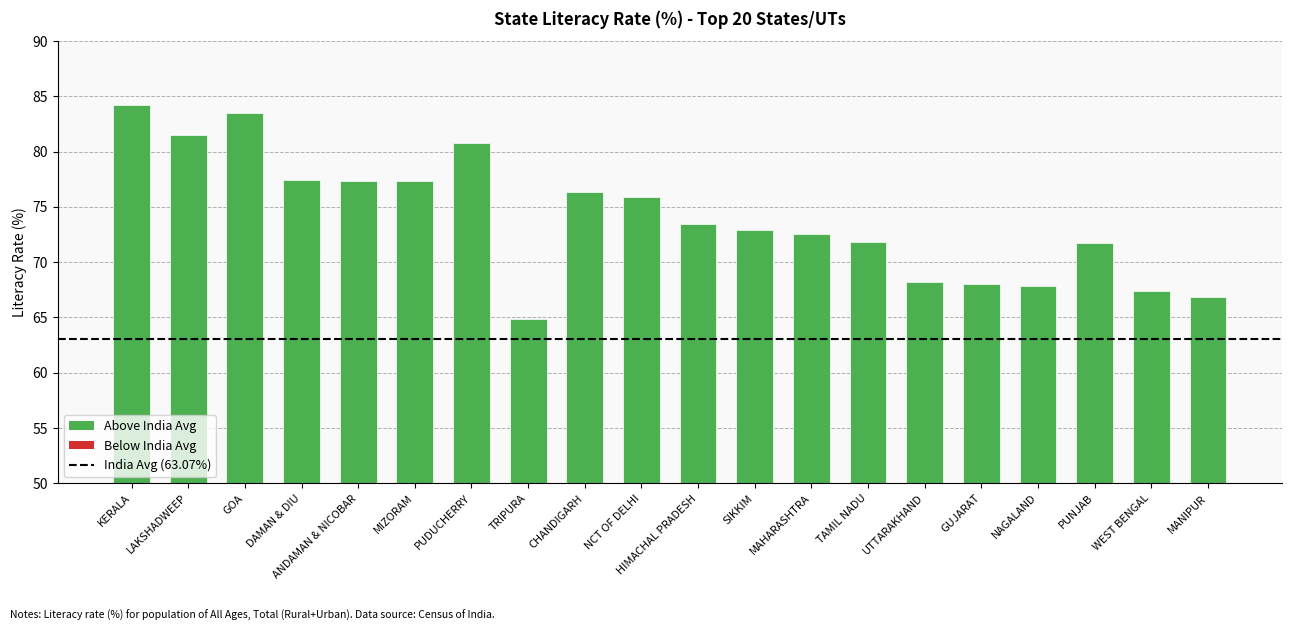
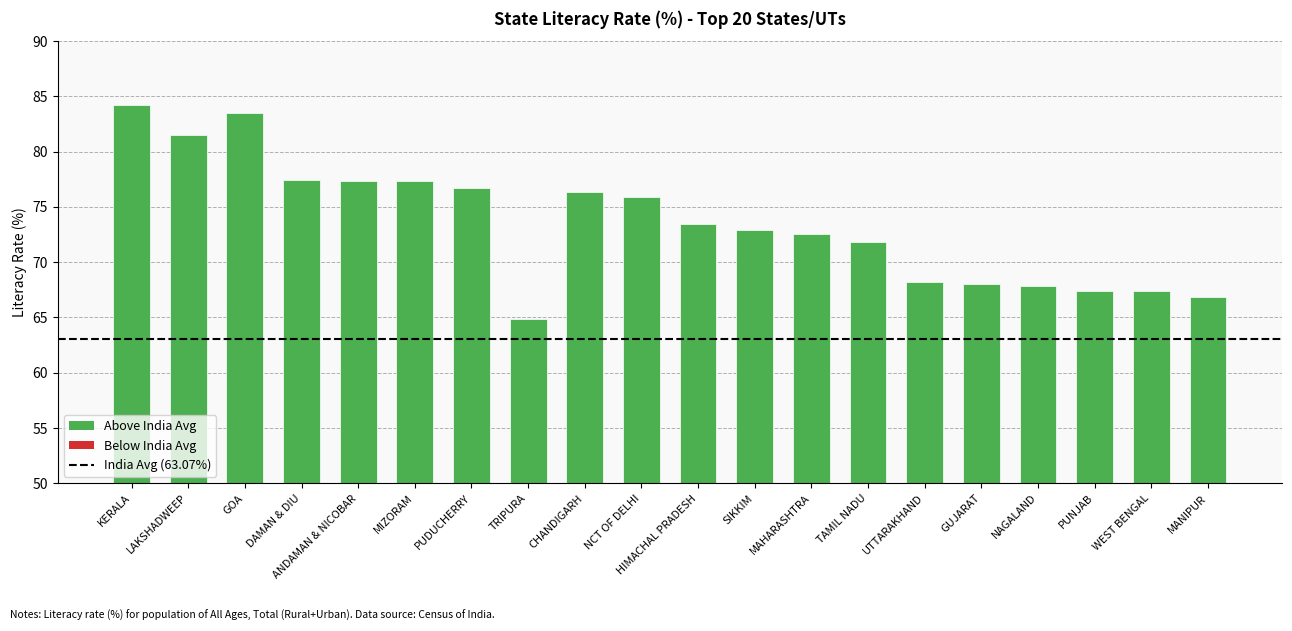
  {
    "KERALA": 84.2,
    "LAKSHADWEEP": 81.5,
    "GOA": 83.5,
    "DAMAN & DIU": 77.5,
    "ANDAMAN & NICOBAR": 77.3,
    "MIZORAM": 77.3,
-   "PUDUCHERRY": 80.8,
+   "PUDUCHERRY": 76.7,
    "TRIPURA": 64.9,
    "CHANDIGARH": 76.3,
    "NCT OF DELHI": 75.9,
    "HIMACHAL PRADESH": 73.4,
    "SIKKIM": 72.9,
    "MAHARASHTRA": 72.6,
    "TAMIL NADU": 71.9,
    "UTTARAKHAND": 68.2,
    "GUJARAT": 68.0,
    "NAGALAND": 67.9,
-   "PUNJAB": 71.8,
+   "PUNJAB": 67.4,
    "WEST BENGAL": 67.4,
    "MANIPUR": 66.8
  }
